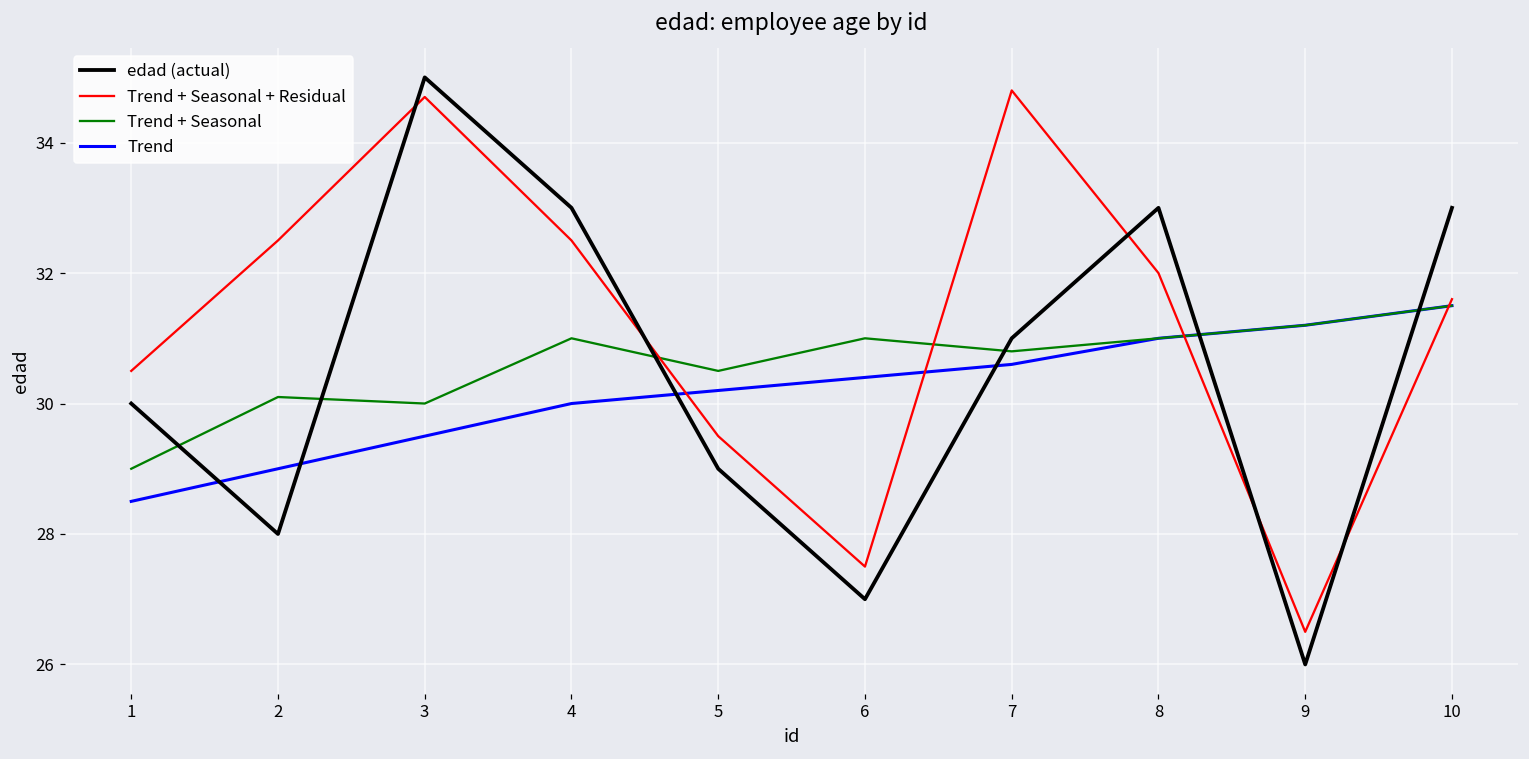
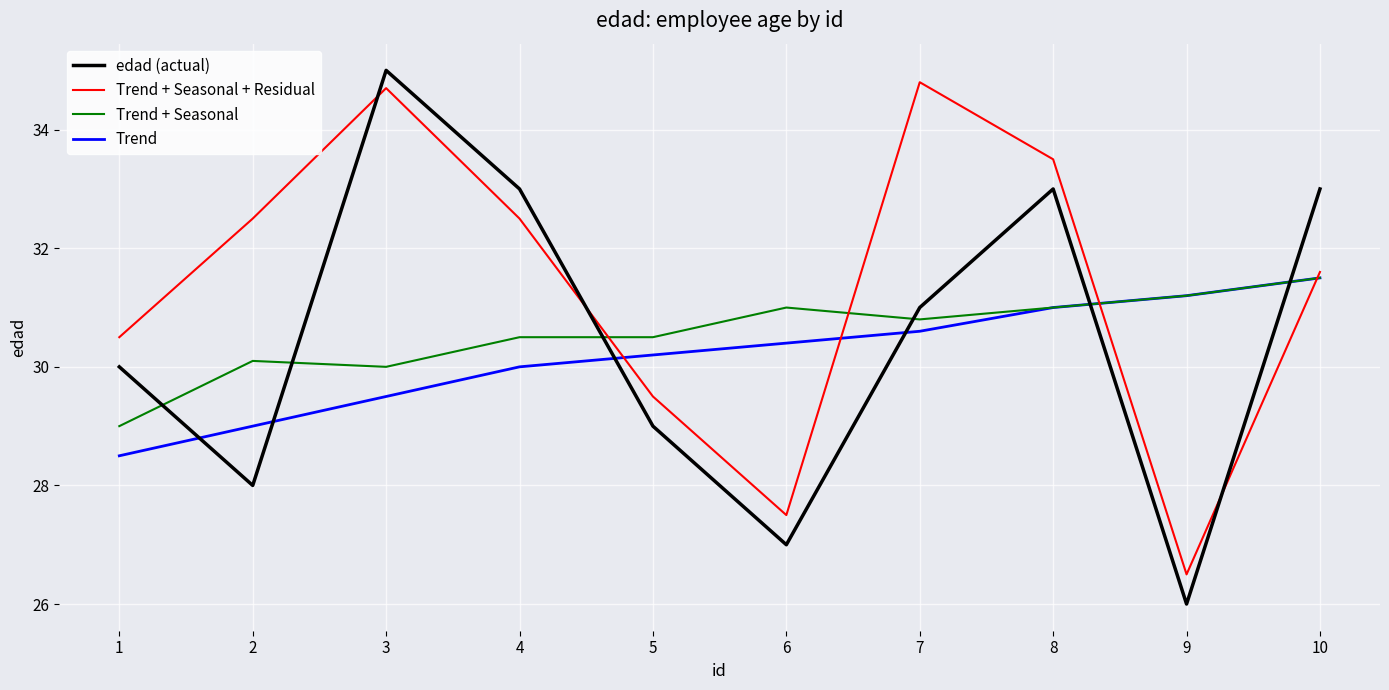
  {
    "edad (actual)": {
      "1": 30.0,
      "2": 28.0,
      "3": 35.0,
      "4": 33.0,
      "5": 29.0,
      "6": 27.0,
      "7": 31.0,
      "8": 33.0,
      "9": 26.0,
      "10": 33.0
    },
    "Trend + Seasonal + Residual": {
      "1": 30.5,
      "2": 32.5,
      "3": 34.7,
      "4": 32.5,
      "5": 29.5,
      "6": 27.5,
      "7": 34.8,
-     "8": 32.0,
+     "8": 33.5,
      "9": 26.5,
      "10": 31.6
    },
    "Trend + Seasonal": {
      "1": 29.0,
      "2": 30.1,
      "3": 30.0,
-     "4": 31.0,
+     "4": 30.5,
      "5": 30.5,
      "6": 31.0,
      "7": 30.8
    },
    "Trend": {
      "1": 28.5,
      "2": 29.0,
      "3": 29.5,
      "4": 30.0,
      "5": 30.2,
      "6": 30.4,
      "7": 30.6
    }
  }
